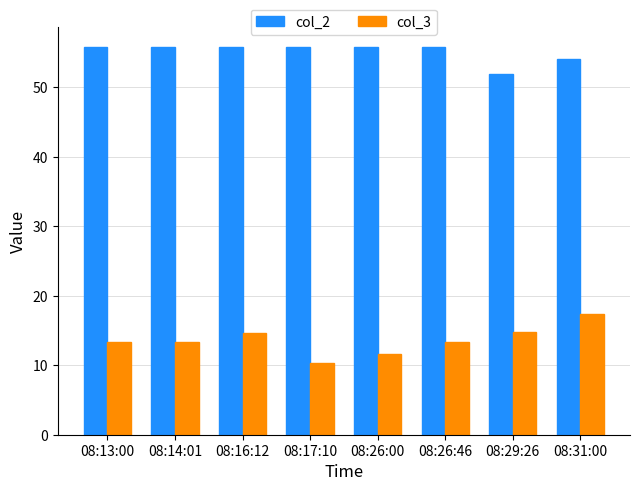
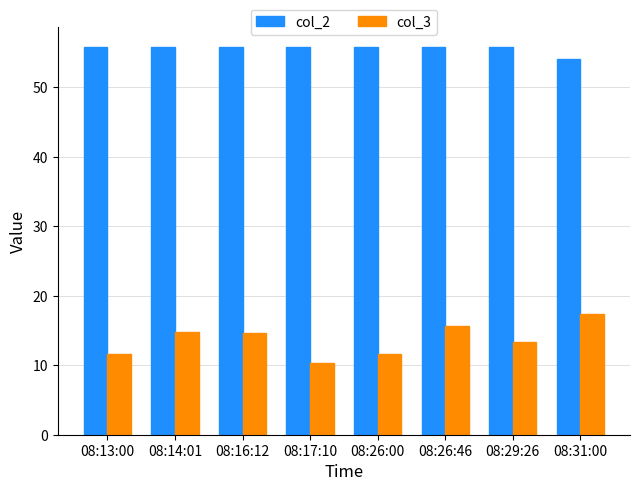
  {
    "col_2": {
      "08:13:00": 56,
      "08:14:01": 56,
      "08:16:12": 56,
      "08:17:10": 56,
      "08:26:00": 56,
      "08:26:46": 56,
-     "08:29:26": 52,
+     "08:29:26": 56,
      "08:31:00": 54
    },
    "col_3": {
-     "08:13:00": 13,
-     "08:14:01": 13,
+     "08:13:00": 12,
+     "08:14:01": 15,
      "08:16:12": 15,
      "08:17:10": 10,
      "08:26:00": 12,
-     "08:26:46": 13,
-     "08:29:26": 15,
+     "08:26:46": 16,
+     "08:29:26": 13,
      "08:31:00": 17
    }
  }
